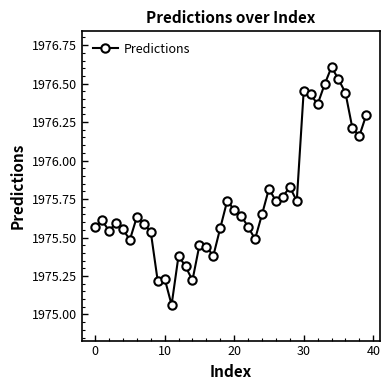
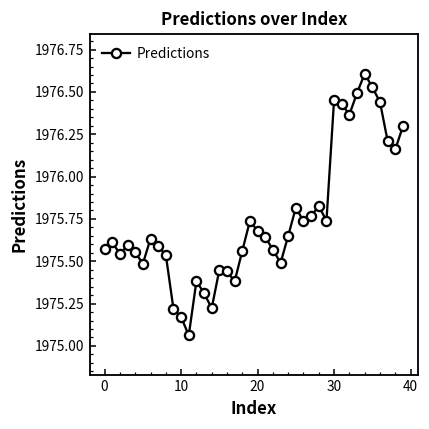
  {
    "0": 1975.57,
-   "10": 1975.23,
+   "10": 1975.17,
    "20": 1975.68,
    "30": 1976.45
  }
